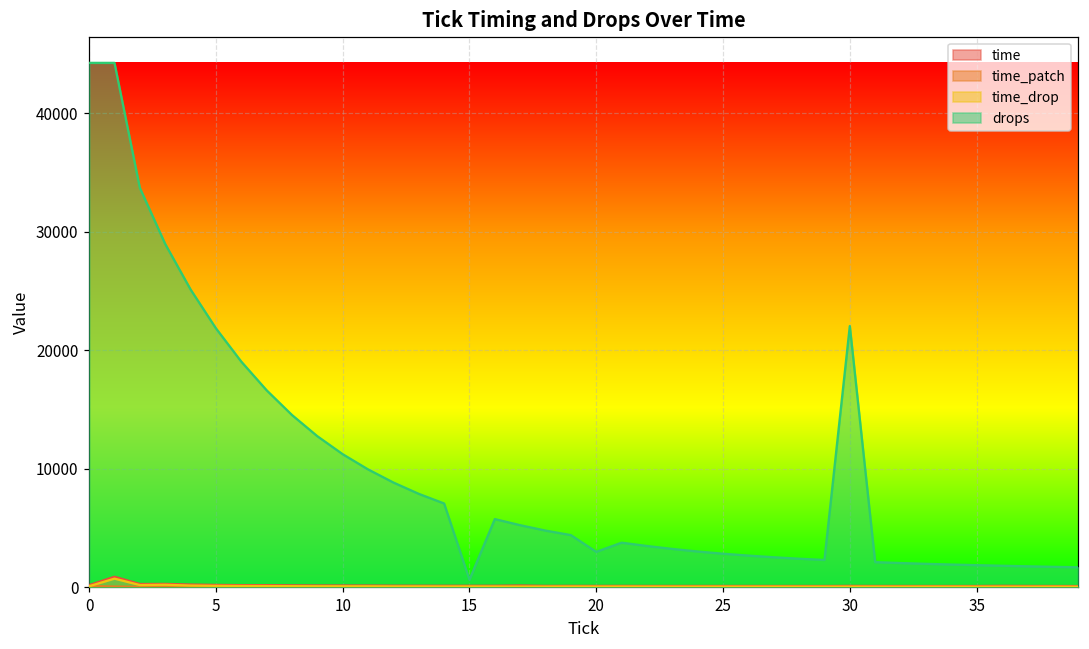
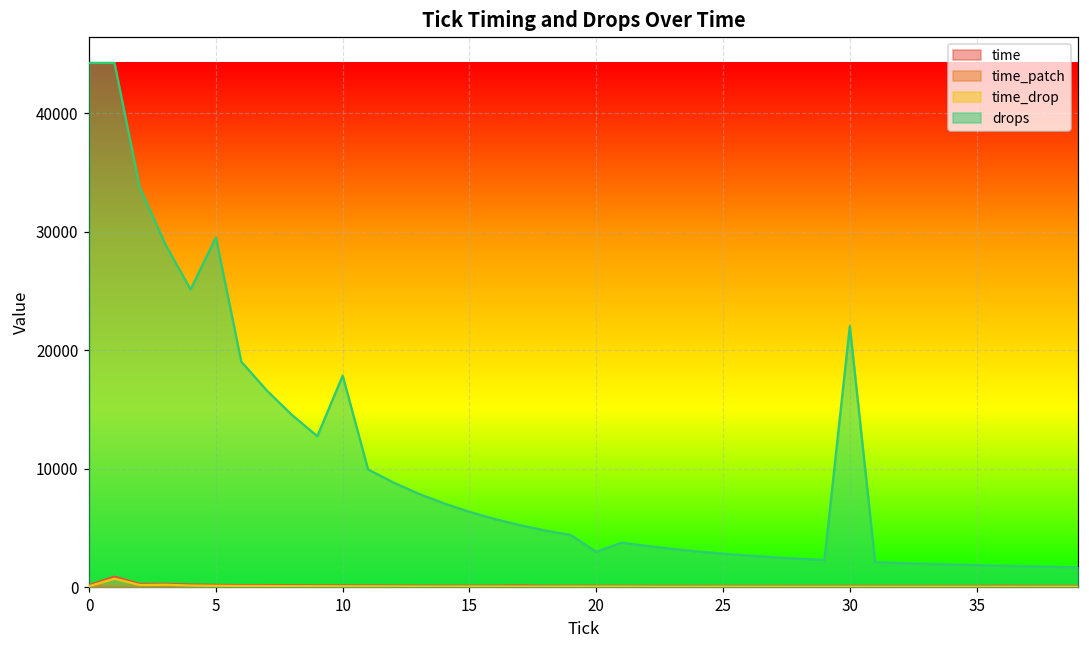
  {
    "drops": {
      "0": 44300,
-     "5": 21900,
-     "10": 11200,
-     "15": 600,
+     "5": 29500,
+     "10": 17900,
+     "15": 6400,
      "20": 3000,
      "25": 2800,
      "30": 22000,
      "35": 1900
    }
  }
